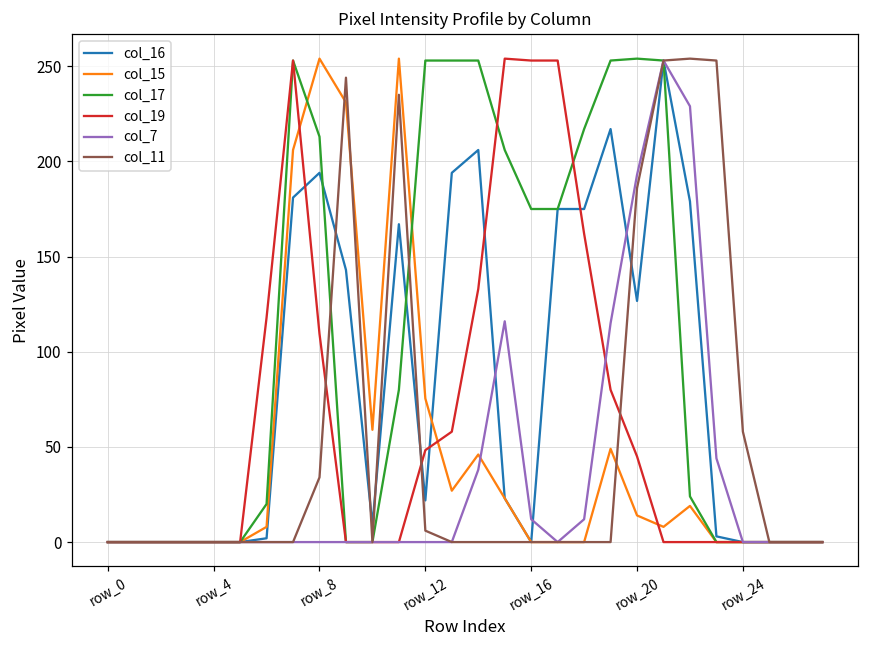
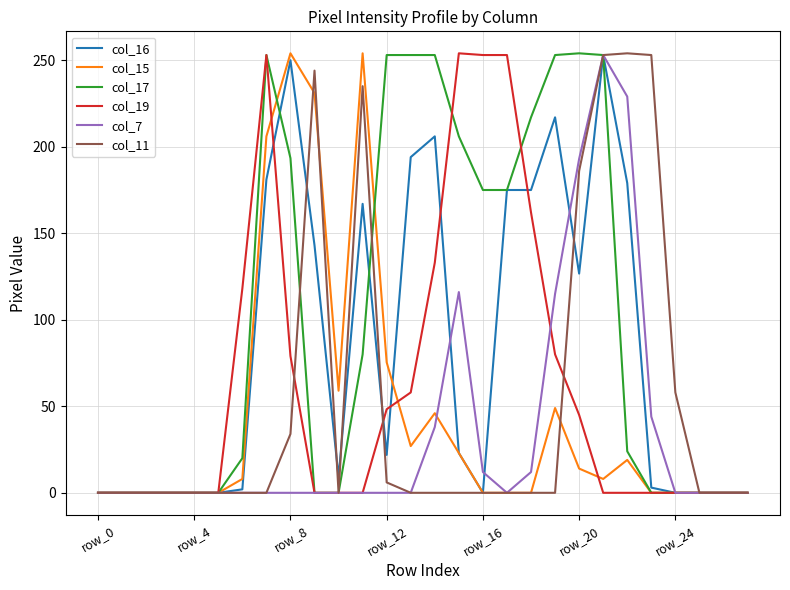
  {
    "col_16": {
-     "row_8": 194,
+     "row_8": 250,
      "row_12": 22,
      "row_20": 127
    },
    "col_15": {
      "row_8": 254,
      "row_12": 75,
      "row_20": 14
    },
    "col_17": {
-     "row_8": 213,
+     "row_8": 193,
      "row_12": 253,
      "row_16": 175,
      "row_20": 254
    },
    "col_19": {
-     "row_8": 109,
+     "row_8": 79,
      "row_12": 48,
      "row_16": 253,
      "row_20": 45
    },
    "col_7": {
      "row_8": 0,
      "row_12": 0,
      "row_16": 12,
      "row_20": 193
    },
    "col_11": {
      "row_8": 34,
      "row_12": 6,
      "row_20": 186,
      "row_24": 58
    }
  }
